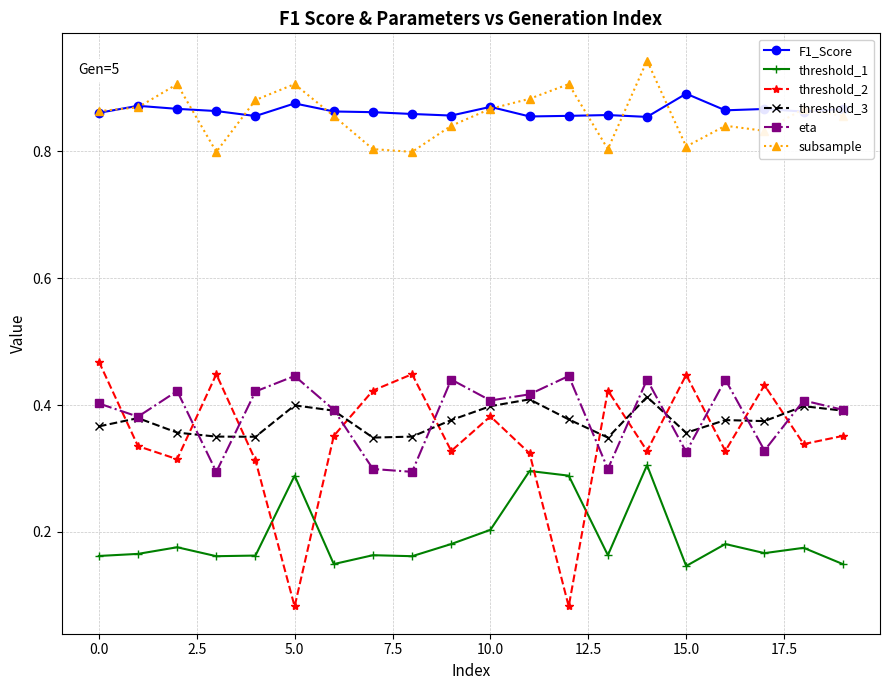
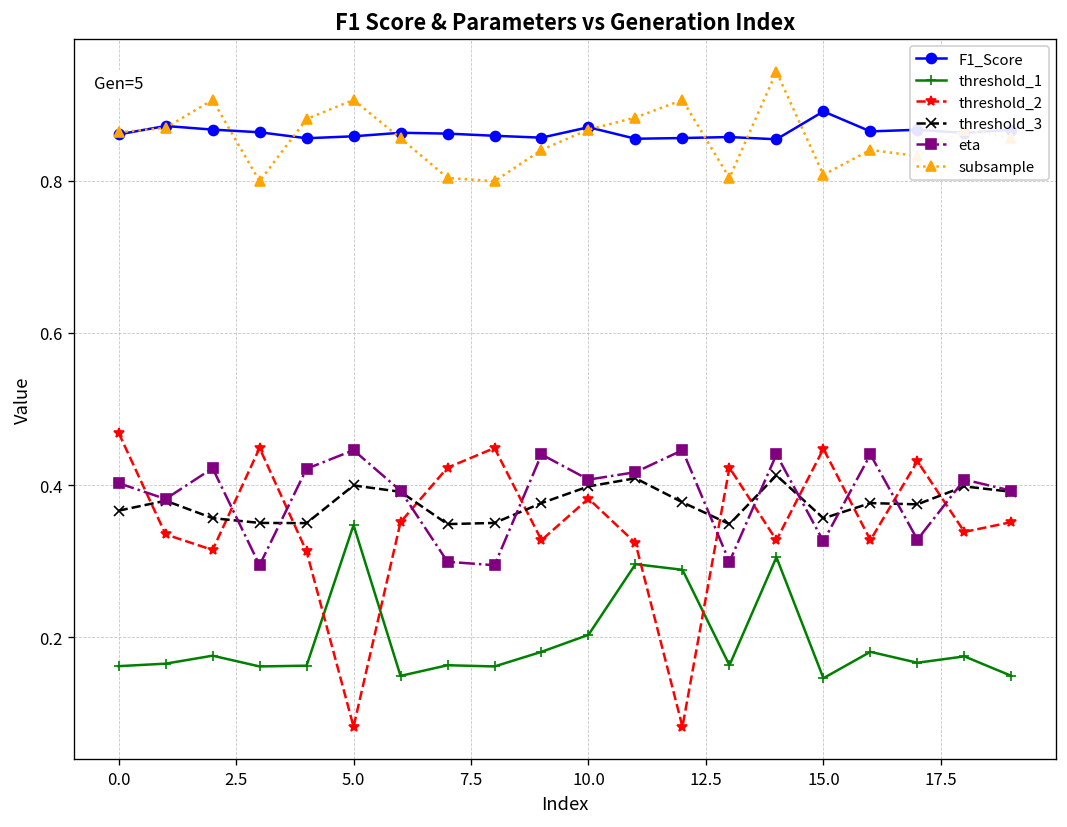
  {
    "F1_Score": {
-     "5.0": 0.88,
+     "5.0": 0.86,
      "15.0": 0.89
    },
    "threshold_1": {
      "0.0": 0.16,
-     "5.0": 0.29,
+     "5.0": 0.35,
      "10.0": 0.20,
      "15.0": 0.15
    },
    "threshold_2": {
      "0.0": 0.47,
      "5.0": 0.08,
      "10.0": 0.38,
      "15.0": 0.45
    },
    "threshold_3": {
      "0.0": 0.37,
      "5.0": 0.40,
      "10.0": 0.40,
      "15.0": 0.36
    },
    "eta": {
      "0.0": 0.40,
      "5.0": 0.45,
      "10.0": 0.41,
      "15.0": 0.33
    },
    "subsample": {
      "5.0": 0.91,
      "15.0": 0.81
    }
  }
